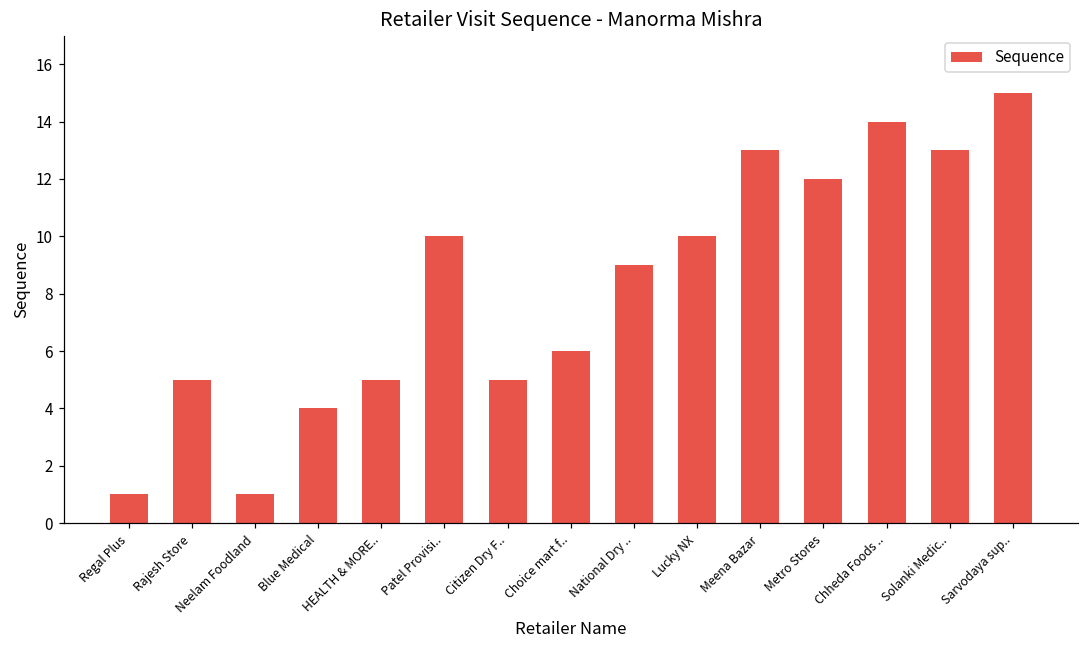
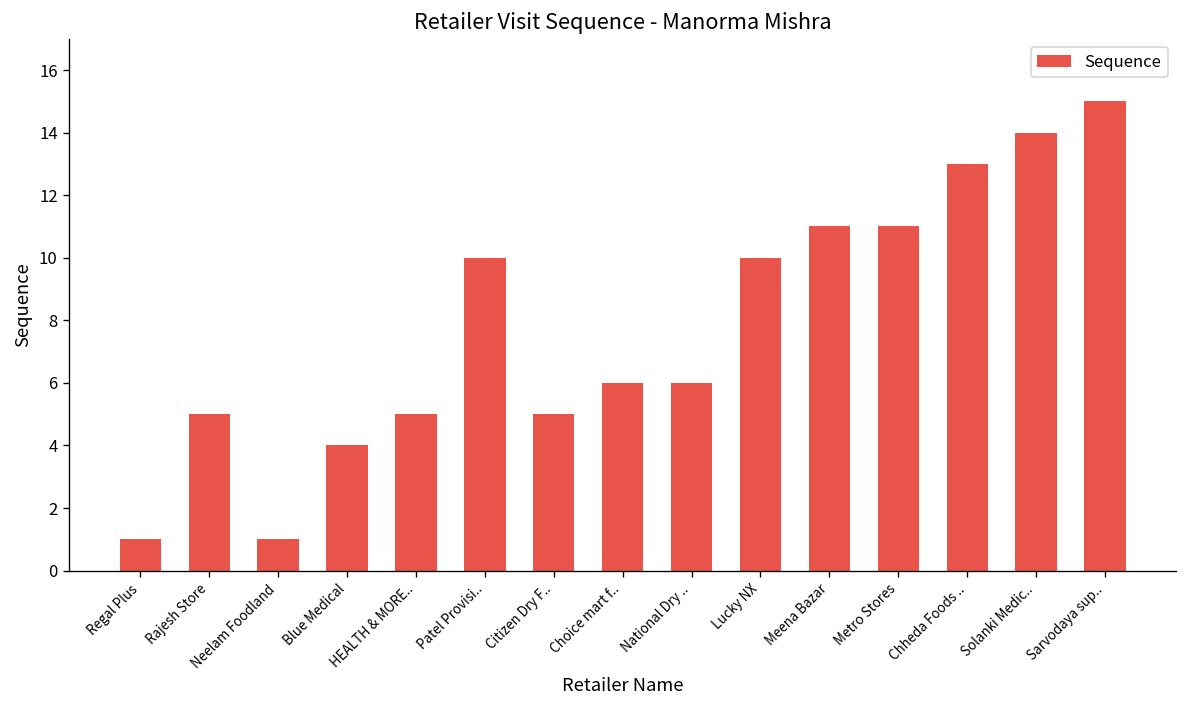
  {
    "Regal Plus": 1,
    "Rajesh Store": 5,
    "Neelam Foodland": 1,
    "Blue Medical": 4,
    "HEALTH & MORE..": 5,
    "Patel Provisi..": 10,
    "Citizen Dry F..": 5,
    "Choice mart f..": 6,
-   "National Dry ..": 9,
+   "National Dry ..": 6,
    "Lucky NX": 10,
-   "Meena Bazar": 13,
-   "Metro Stores": 12,
-   "Chheda Foods ..": 14,
-   "Solanki Medic..": 13,
+   "Meena Bazar": 11,
+   "Metro Stores": 11,
+   "Chheda Foods ..": 13,
+   "Solanki Medic..": 14,
    "Sarvodaya sup..": 15
  }
